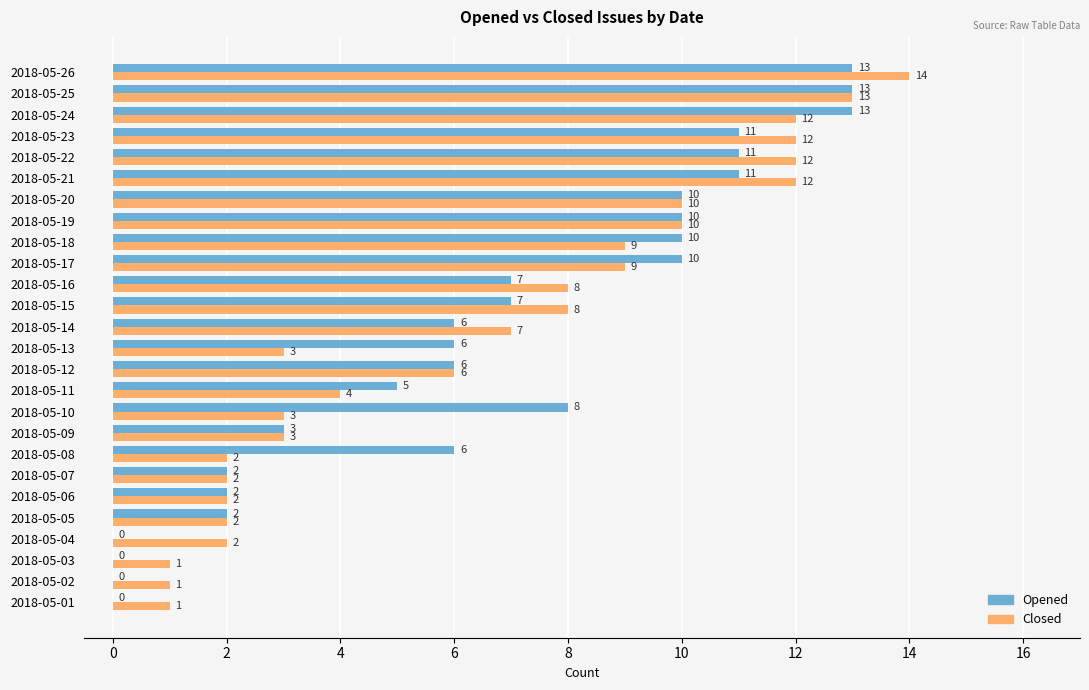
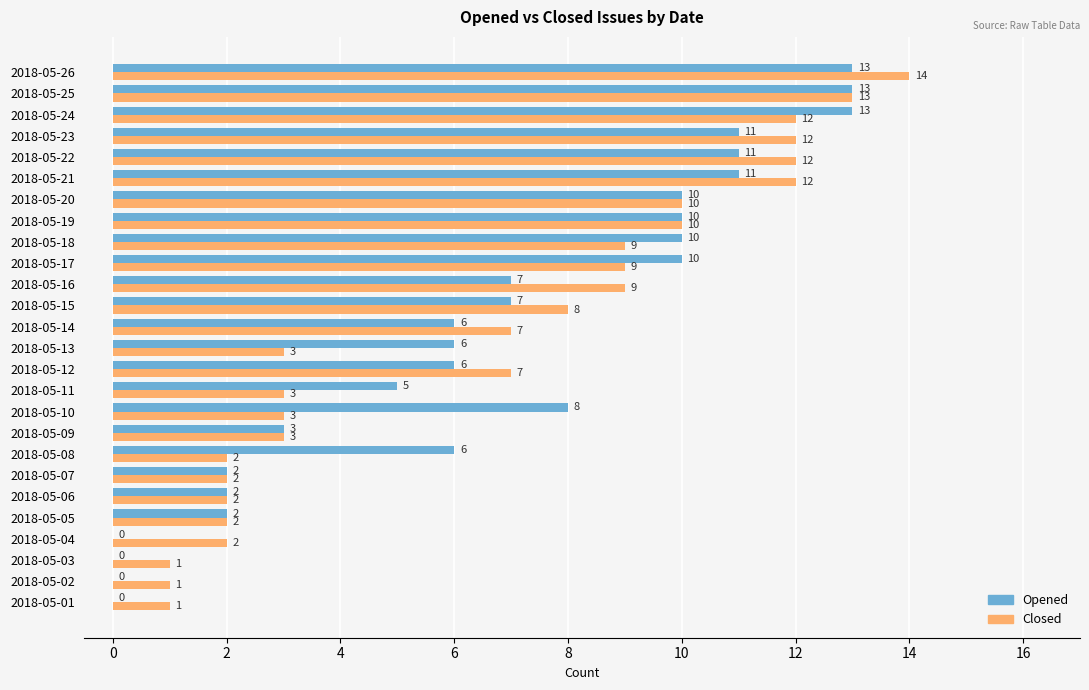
  {
    "Opened": {
      "2018-05-26": 13,
      "2018-05-24": 13,
      "2018-05-23": 11,
      "2018-05-22": 11,
      "2018-05-21": 11,
      "2018-05-18": 10,
      "2018-05-17": 10,
      "2018-05-16": 7,
      "2018-05-15": 7,
      "2018-05-14": 6,
      "2018-05-13": 6,
      "2018-05-12": 6,
      "2018-05-11": 5,
      "2018-05-10": 8,
      "2018-05-08": 6,
      "2018-05-04": 0,
      "2018-05-03": 0,
      "2018-05-02": 0,
      "2018-05-01": 0
    },
    "Closed": {
      "2018-05-26": 14,
      "2018-05-24": 12,
      "2018-05-23": 12,
      "2018-05-22": 12,
      "2018-05-21": 12,
      "2018-05-18": 9,
      "2018-05-17": 9,
-     "2018-05-16": 8,
+     "2018-05-16": 9,
      "2018-05-15": 8,
      "2018-05-14": 7,
      "2018-05-13": 3,
-     "2018-05-12": 6,
-     "2018-05-11": 4,
+     "2018-05-12": 7,
+     "2018-05-11": 3,
      "2018-05-10": 3,
      "2018-05-08": 2,
      "2018-05-04": 2,
      "2018-05-03": 1,
      "2018-05-02": 1,
      "2018-05-01": 1
    }
  }
